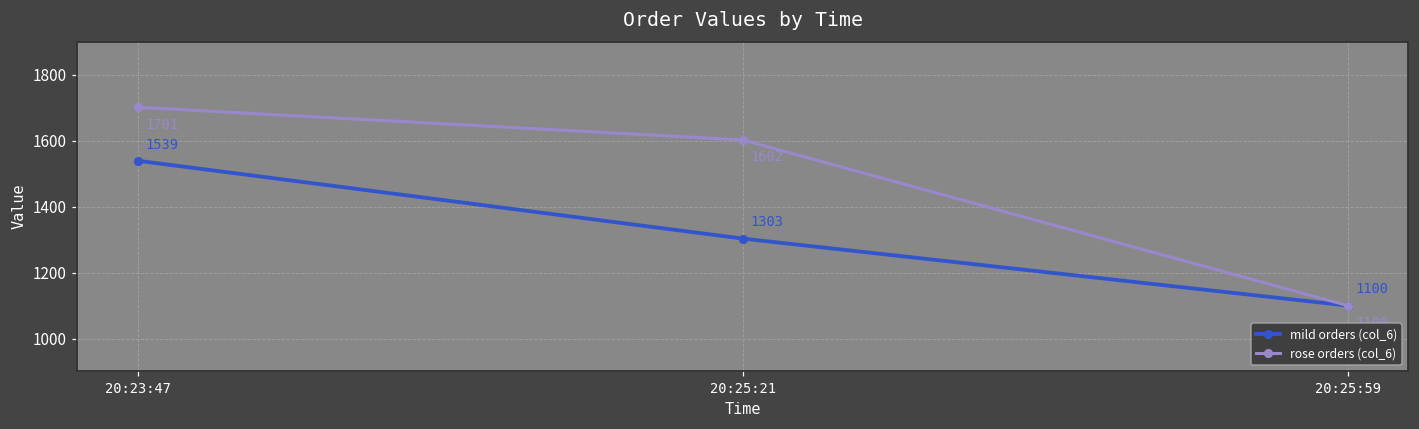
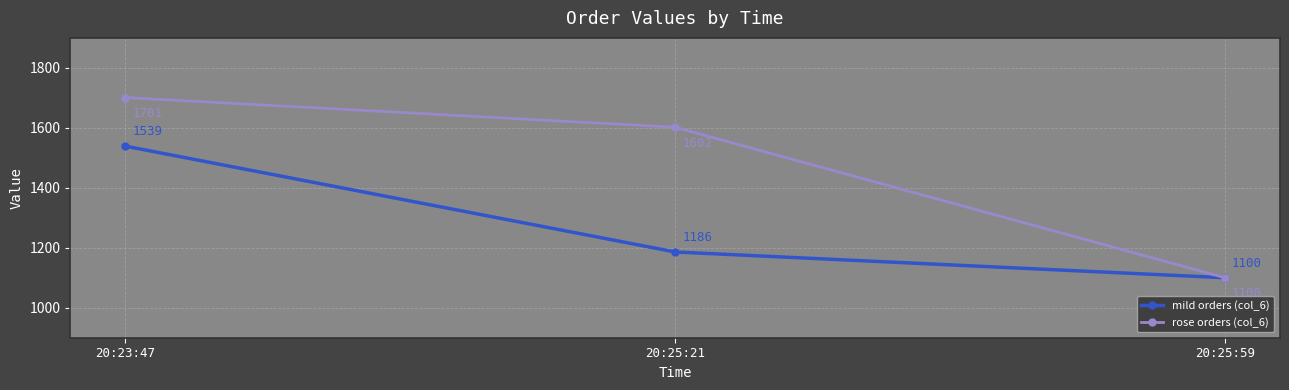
  {
    "mild orders (col_6)": {
      "20:23:47": 1539,
-     "20:25:21": 1303
+     "20:25:21": 1186
    },
    "rose orders (col_6)": {
      "20:23:47": 1701,
      "20:25:21": 1602
    }
  }
